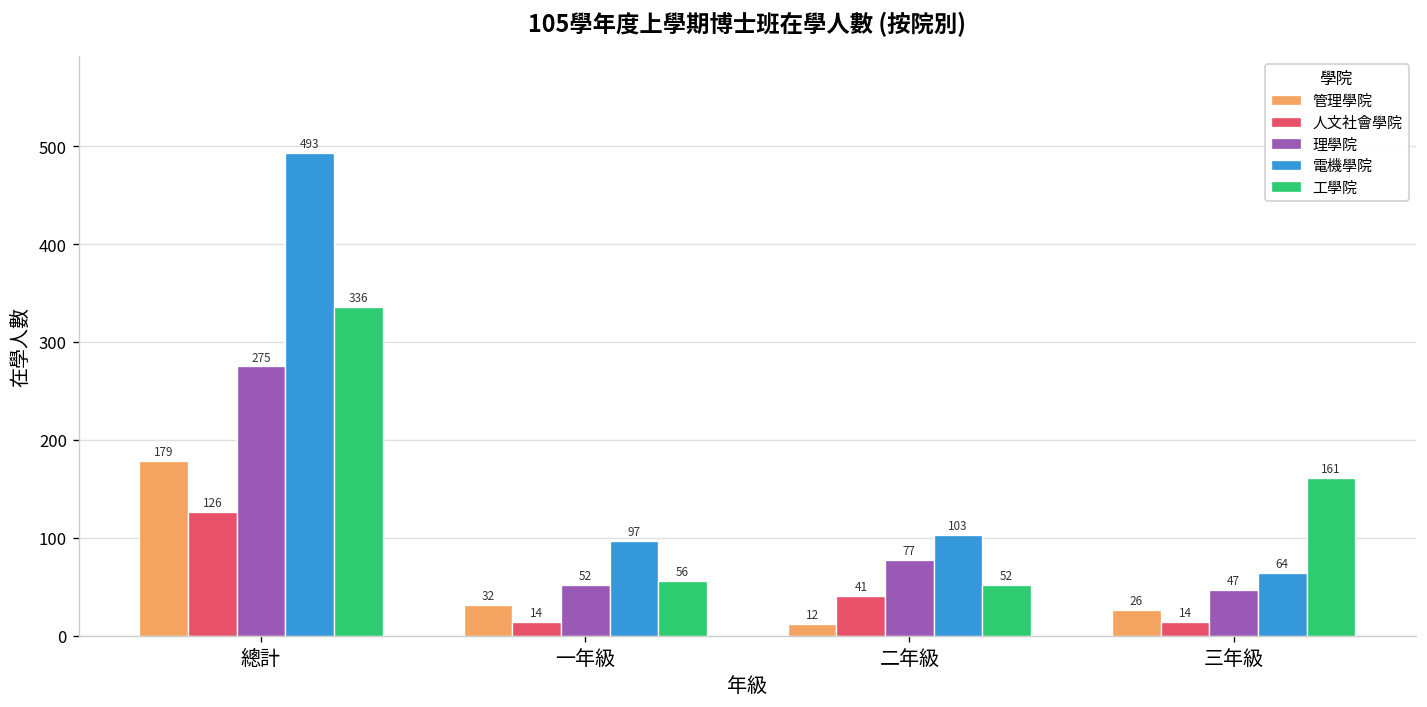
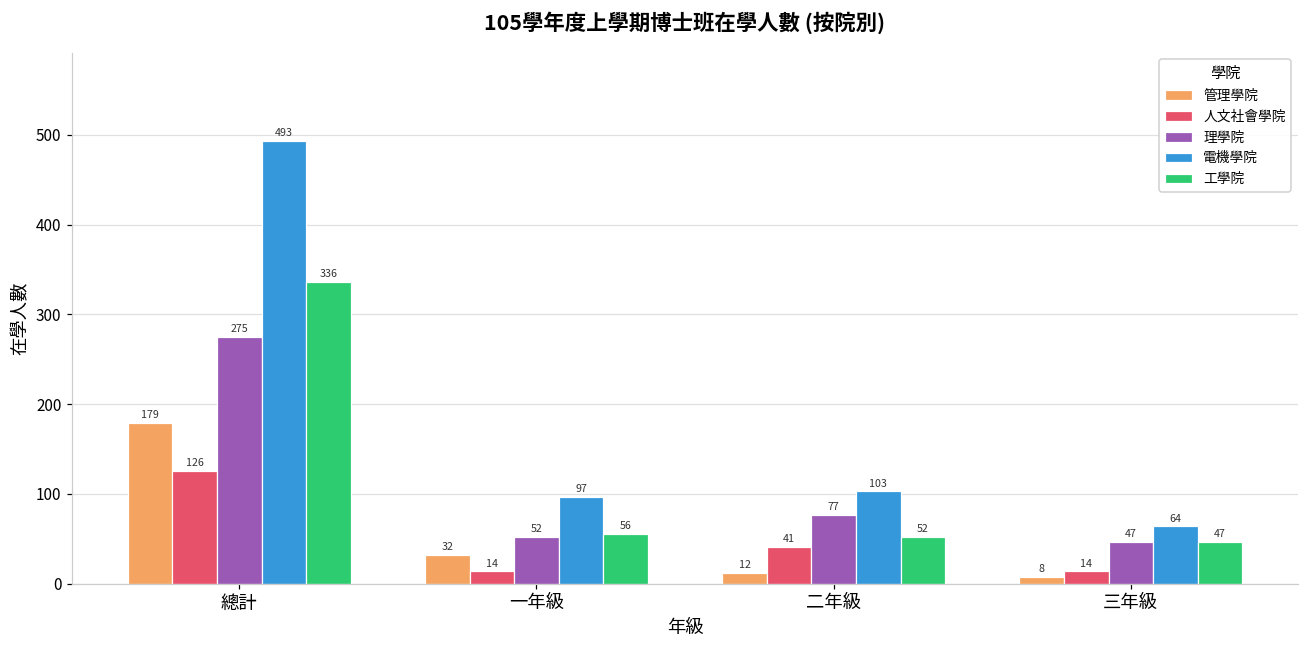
  {
    "管理學院": {
      "總計": 179,
      "一年級": 32,
      "二年級": 12,
-     "三年級": 26
+     "三年級": 8
    },
    "人文社會學院": {
      "總計": 126,
      "一年級": 14,
      "二年級": 41,
      "三年級": 14
    },
    "理學院": {
      "總計": 275,
      "一年級": 52,
      "二年級": 77,
      "三年級": 47
    },
    "電機學院": {
      "總計": 493,
      "一年級": 97,
      "二年級": 103,
      "三年級": 64
    },
    "工學院": {
      "總計": 336,
      "一年級": 56,
      "二年級": 52,
-     "三年級": 161
+     "三年級": 47
    }
  }
